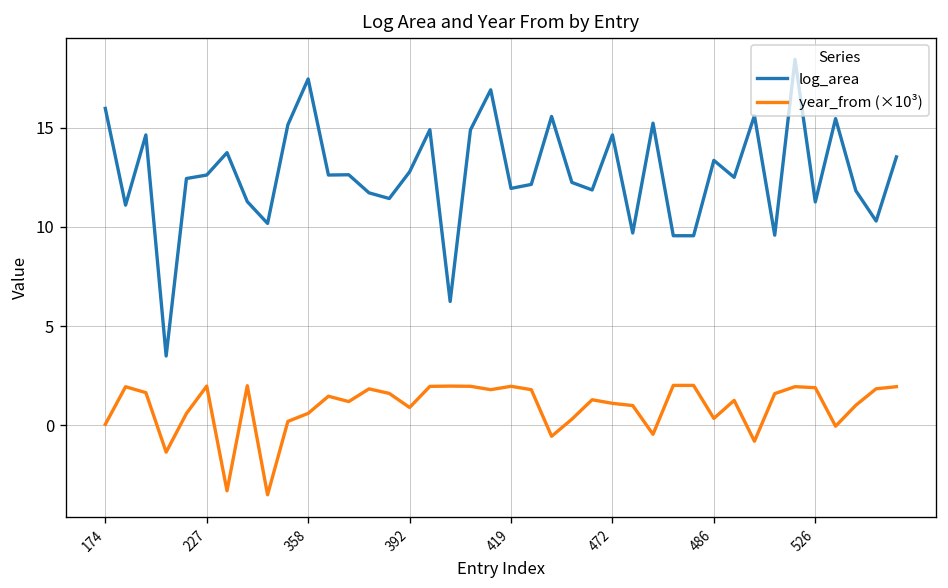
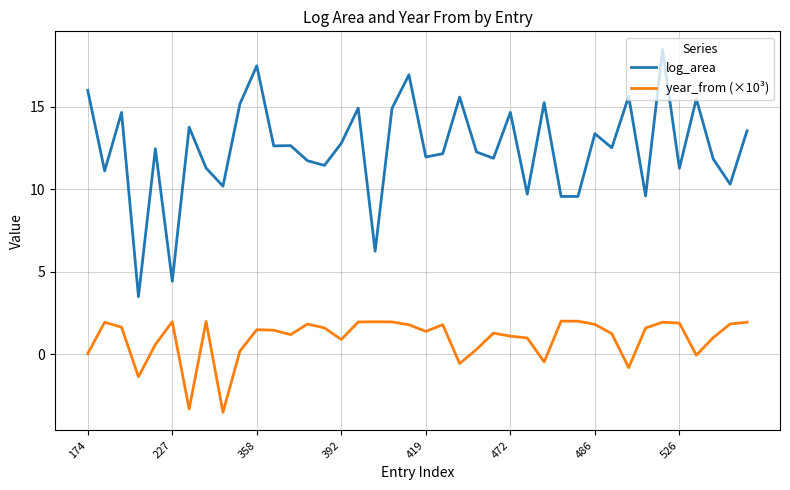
  {
    "log_area": {
      "174": 16.0,
-     "227": 12.6,
+     "227": 4.4,
      "358": 17.5,
      "392": 12.8,
      "419": 11.9,
      "472": 14.6,
      "486": 13.4,
      "526": 11.3
    },
    "year_from (×10³)": {
      "174": 0.1,
      "227": 2.0,
-     "358": 0.6,
+     "358": 1.5,
      "392": 0.9,
-     "419": 2.0,
+     "419": 1.4,
      "472": 1.1,
-     "486": 0.4,
+     "486": 1.8,
      "526": 1.9
    }
  }
